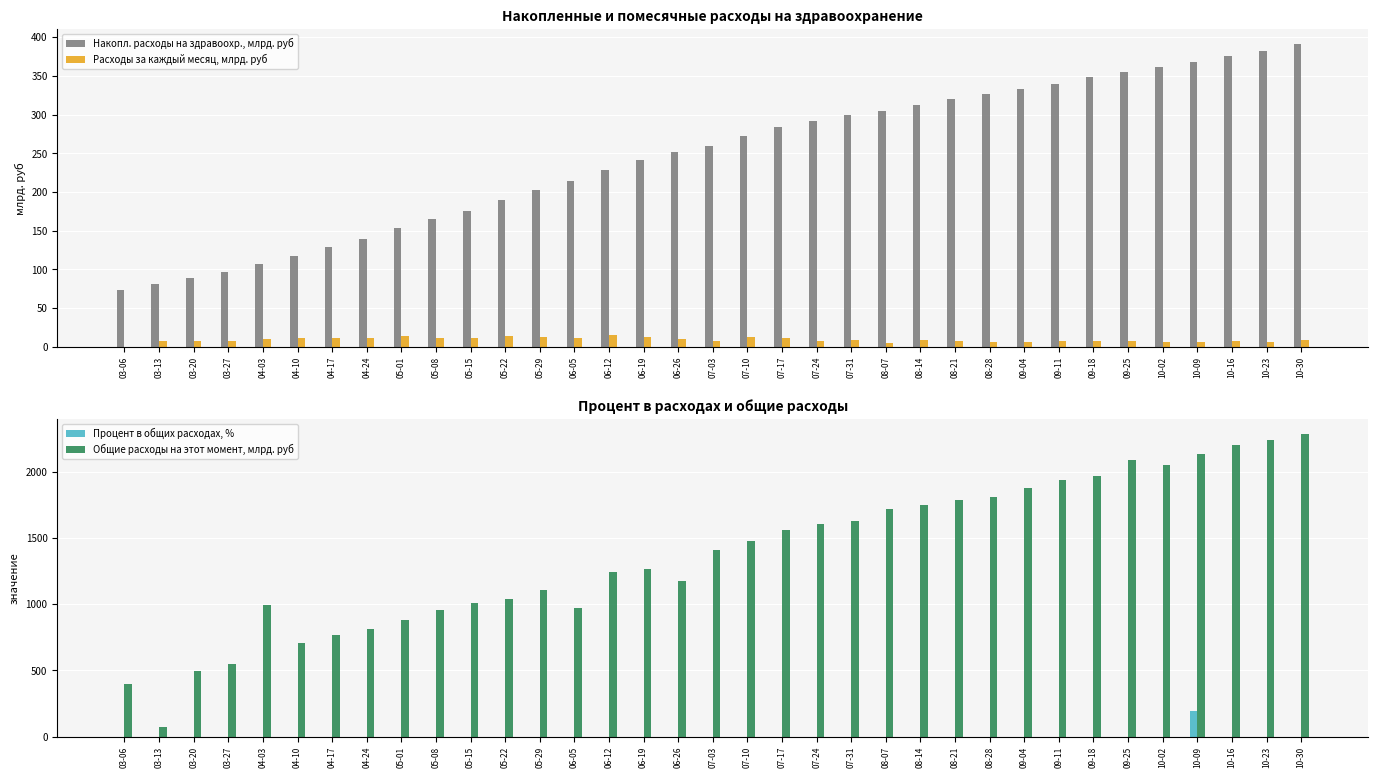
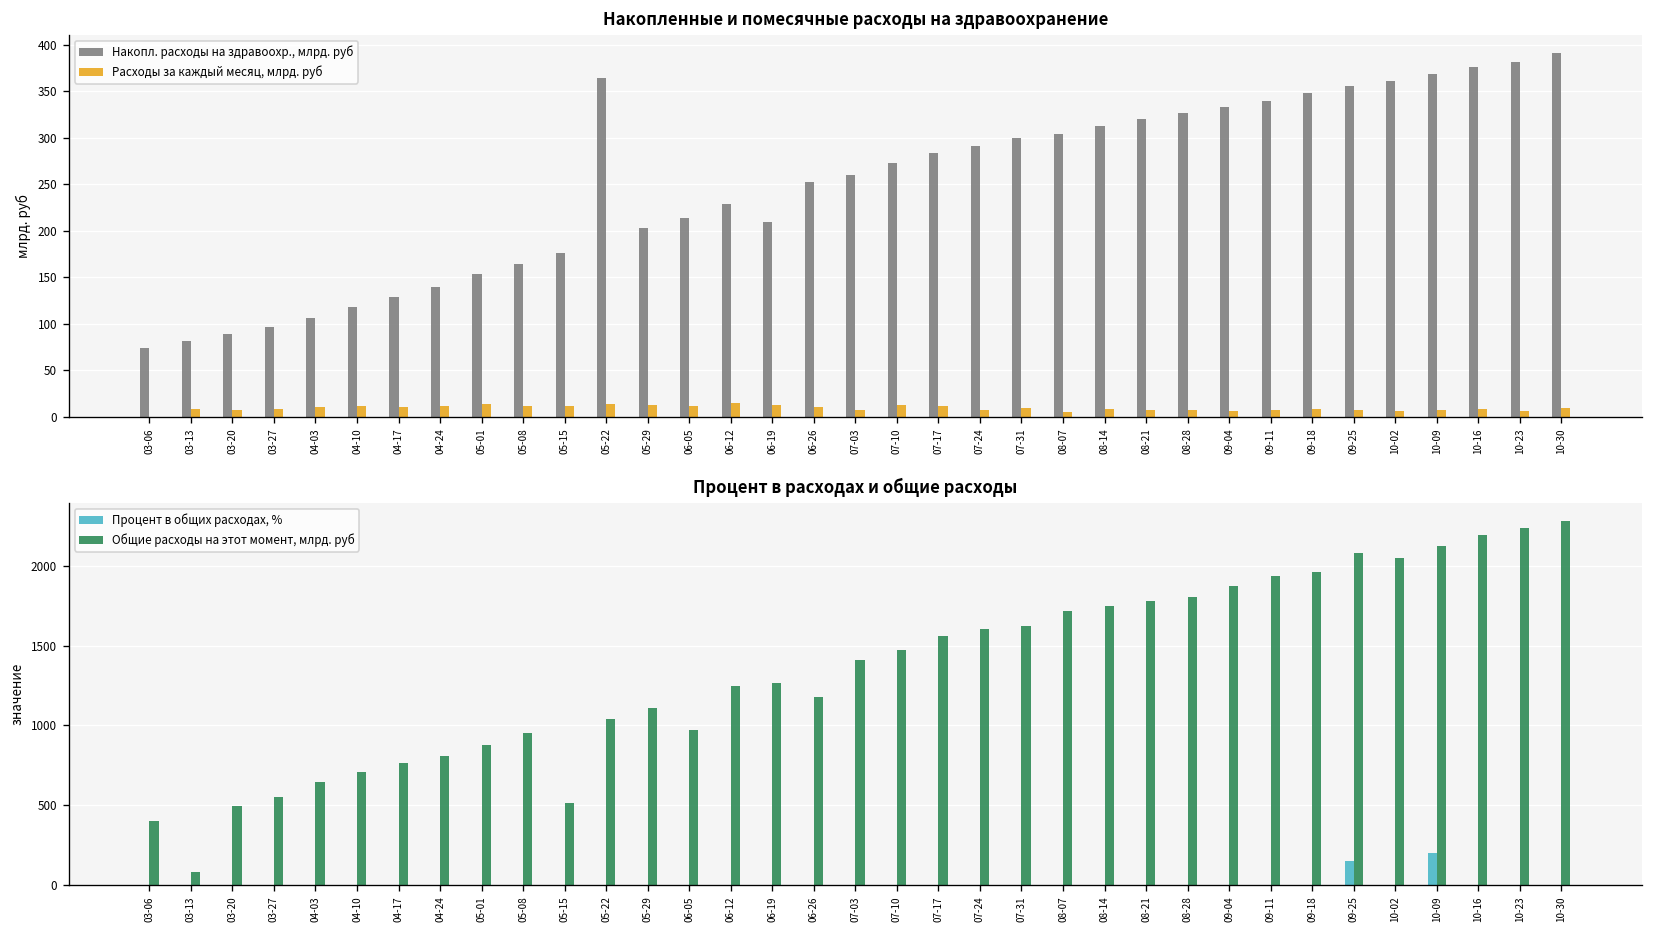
  {
    "Накопленные и помесячные расходы на здравоохранение": {
      "Накопл. расходы на здравоохр., млрд. руб": {
        "03-06": 70,
        "03-13": 80,
        "03-20": 90,
        "03-27": 100,
        "04-03": 110,
        "04-10": 120,
        "04-17": 130,
        "04-24": 140,
        "05-01": 150,
        "05-08": 160,
        "05-15": 180,
-       "05-22": 190,
+       "05-22": 360,
        "05-29": 200,
        "06-05": 210,
        "06-12": 230,
-       "06-19": 240,
+       "06-19": 210,
        "06-26": 250,
        "07-03": 260,
        "07-10": 270,
        "07-17": 280,
        "07-24": 290,
        "07-31": 300,
        "08-07": 300,
        "08-14": 310,
        "08-21": 320,
        "08-28": 330,
        "09-04": 330,
        "09-11": 340,
        "09-18": 350,
        "09-25": 360,
        "10-02": 360,
        "10-09": 370,
        "10-16": 380,
        "10-23": 380,
        "10-30": 390
      },
      "Расходы за каждый месяц, млрд. руб": {
        "03-06": 0,
        "03-13": 10,
        "03-20": 10,
        "03-27": 10,
        "04-03": 10,
        "04-10": 10,
        "04-17": 10,
        "04-24": 10,
        "05-01": 10,
        "05-08": 10,
        "05-15": 10,
        "05-22": 10,
        "05-29": 10,
        "06-05": 10,
        "06-12": 10,
        "06-19": 10,
        "06-26": 10,
        "07-03": 10,
        "07-10": 10,
        "07-17": 10,
        "07-24": 10,
        "07-31": 10,
        "08-07": 0,
        "08-14": 10,
        "08-21": 10,
        "08-28": 10,
        "09-04": 10,
        "09-11": 10,
        "09-18": 10,
        "09-25": 10,
        "10-02": 10,
        "10-09": 10,
        "10-16": 10,
        "10-23": 10,
        "10-30": 10
      }
    },
    "Процент в расходах и общие расходы": {
      "Процент в общих расходах, %": {
-       "09-25": 0,
+       "09-25": 150,
        "10-09": 200
      },
      "Общие расходы на этот момент, млрд. руб": {
        "03-06": 400,
        "03-13": 80,
        "03-20": 500,
        "03-27": 550,
-       "04-03": 990,
+       "04-03": 650,
        "04-10": 710,
        "04-17": 770,
        "04-24": 810,
        "05-01": 880,
        "05-08": 960,
-       "05-15": 1010,
+       "05-15": 510,
        "05-22": 1040,
        "05-29": 1110,
        "06-05": 970,
        "06-12": 1240,
        "06-19": 1270,
        "06-26": 1180,
        "07-03": 1410,
        "07-10": 1470,
        "07-17": 1560,
        "07-24": 1610,
        "07-31": 1620,
        "08-07": 1720,
        "08-14": 1750,
        "08-21": 1780,
        "08-28": 1810,
        "09-04": 1870,
        "09-11": 1940,
        "09-18": 1960,
        "09-25": 2090,
        "10-02": 2050,
        "10-09": 2130,
        "10-16": 2200,
        "10-23": 2240,
        "10-30": 2280
      }
    }
  }
